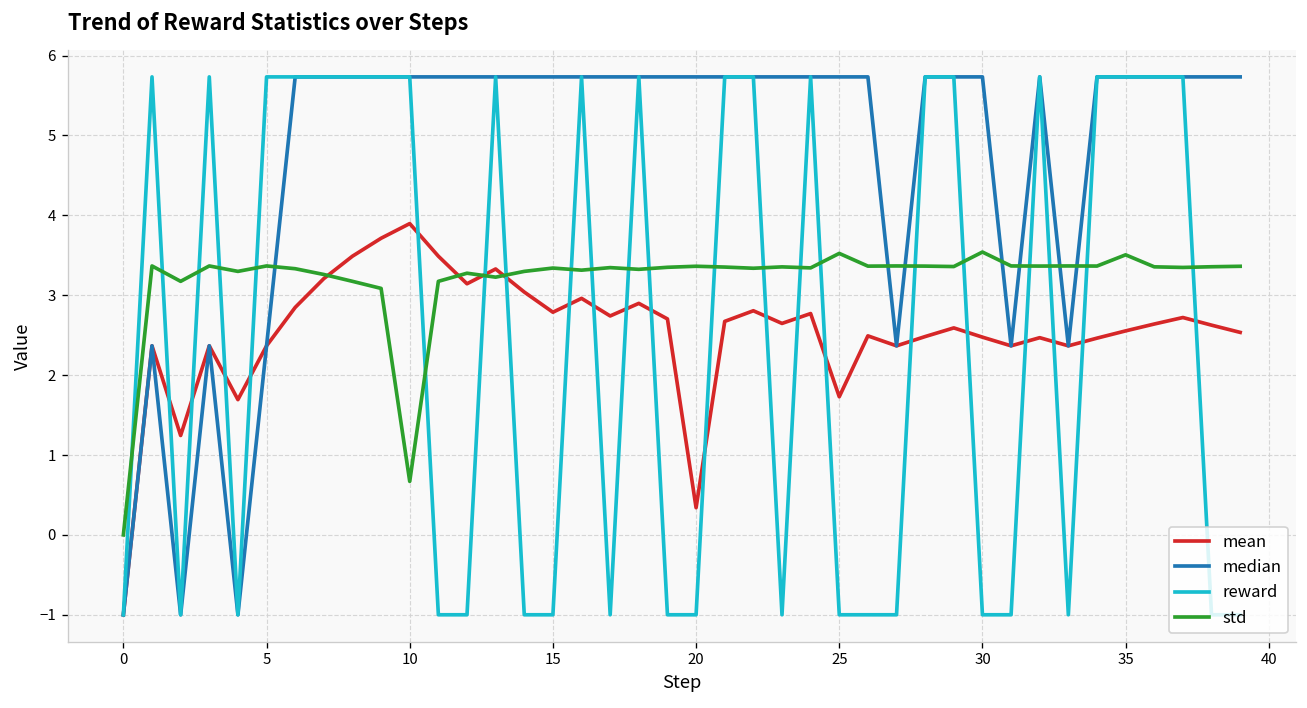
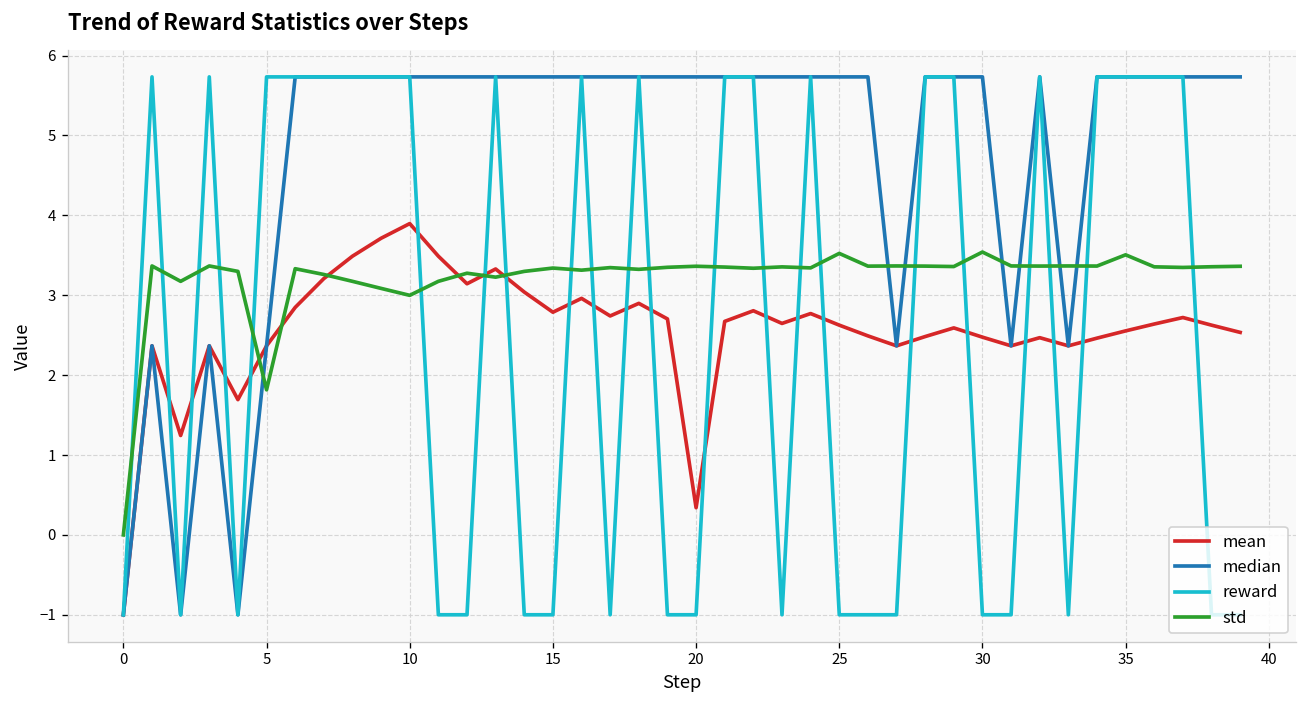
  {
    "mean": {
      "10": 3.9,
      "15": 2.8,
      "20": 0.3,
-     "25": 1.7,
+     "25": 2.6,
      "30": 2.5,
      "35": 2.6
    },
    "median": {
      "15": 5.7,
      "20": 5.7,
      "25": 5.7,
      "30": 5.7
    },
    "reward": {
      "5": 5.7,
      "15": -1.0,
      "20": -1.0,
      "25": -1.0,
      "30": -1.0
    },
    "std": {
      "0": 0.0,
-     "5": 3.4,
-     "10": 0.7,
+     "5": 1.8,
+     "10": 3.0,
      "15": 3.3,
      "20": 3.4,
      "25": 3.5,
      "30": 3.5,
      "35": 3.5
    }
  }
